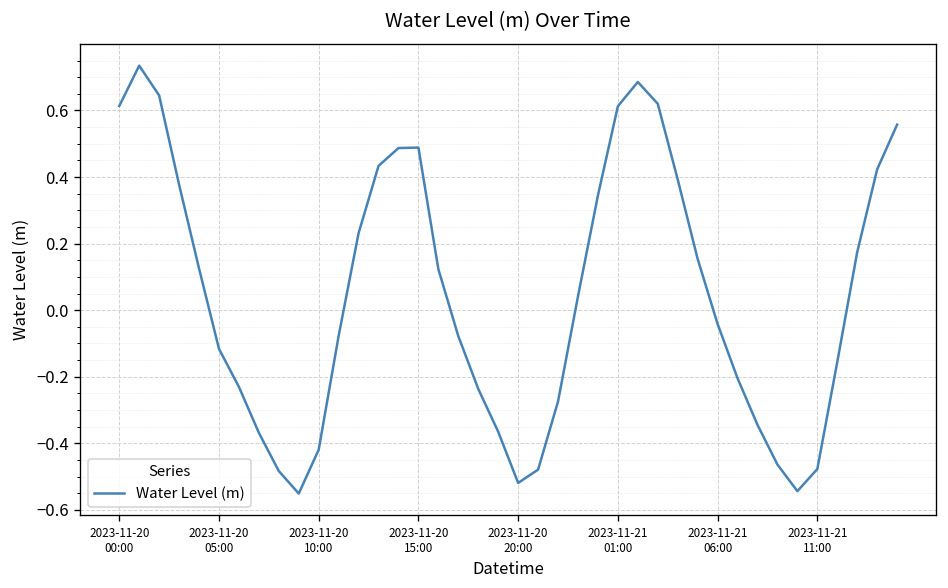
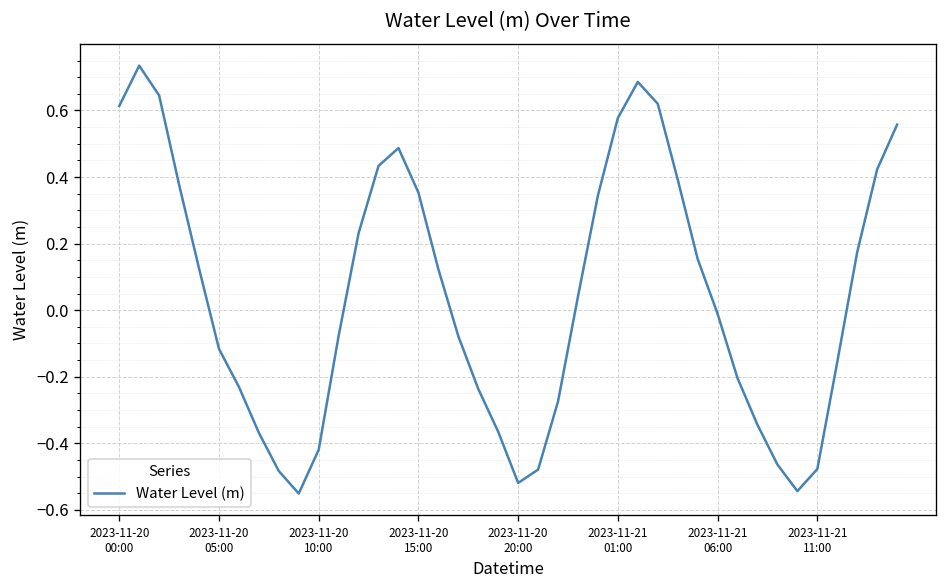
  {
    "2023-11-20 00:00": 0.61,
    "2023-11-20 05:00": -0.12,
    "2023-11-20 10:00": -0.42,
-   "2023-11-20 15:00": 0.49,
+   "2023-11-20 15:00": 0.35,
    "2023-11-20 20:00": -0.52,
-   "2023-11-21 01:00": 0.61,
-   "2023-11-21 06:00": -0.04,
+   "2023-11-21 01:00": 0.58,
+   "2023-11-21 06:00": -0.01,
    "2023-11-21 11:00": -0.48
  }
